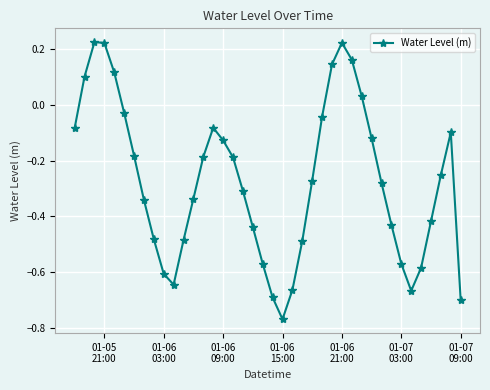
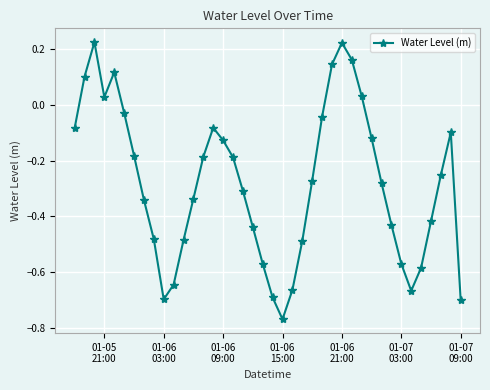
  {
-   "01-05 21:00": 0.22,
-   "01-06 03:00": -0.61,
+   "01-05 21:00": 0.03,
+   "01-06 03:00": -0.70,
    "01-06 09:00": -0.13,
    "01-06 15:00": -0.77,
    "01-06 21:00": 0.22,
    "01-07 03:00": -0.57,
    "01-07 09:00": -0.70
  }
